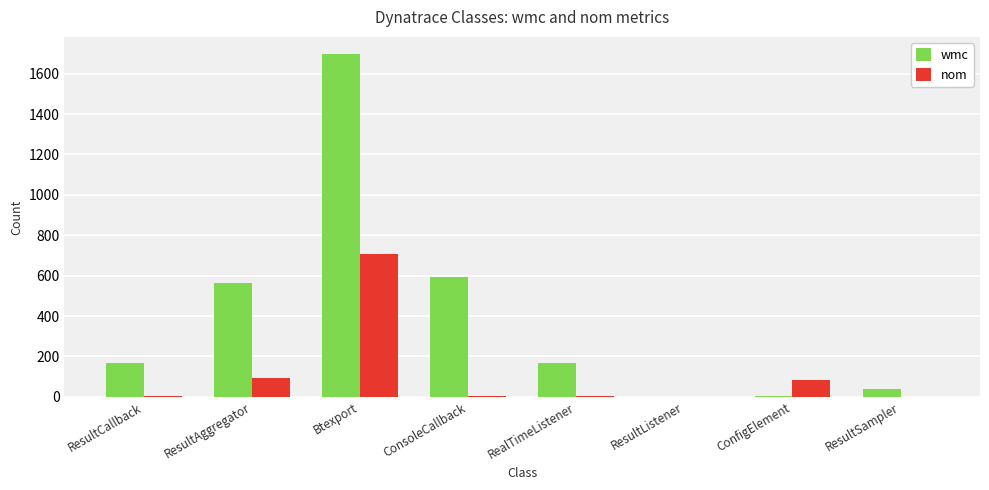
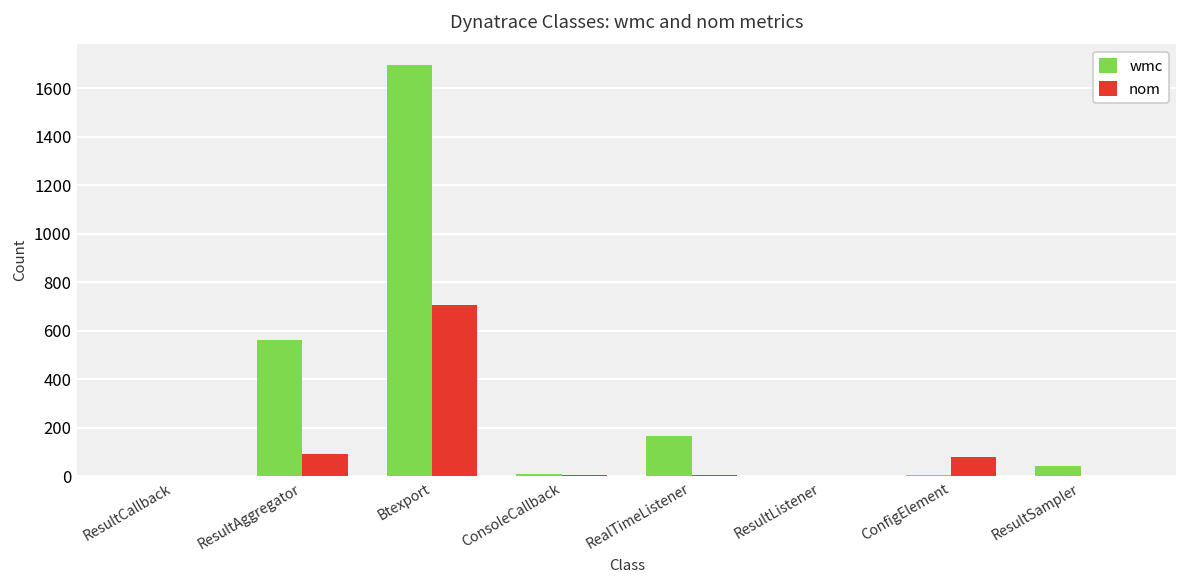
  {
    "wmc": {
-     "ResultCallback": 170,
+     "ResultCallback": 0,
      "ResultAggregator": 560,
      "Btexport": 1700,
-     "ConsoleCallback": 590,
+     "ConsoleCallback": 10,
      "RealTimeListener": 170,
      "ResultListener": 0,
      "ResultSampler": 40
    },
    "nom": {
      "ResultAggregator": 90,
      "Btexport": 710,
      "ResultListener": 0,
      "ConfigElement": 80
    }
  }
